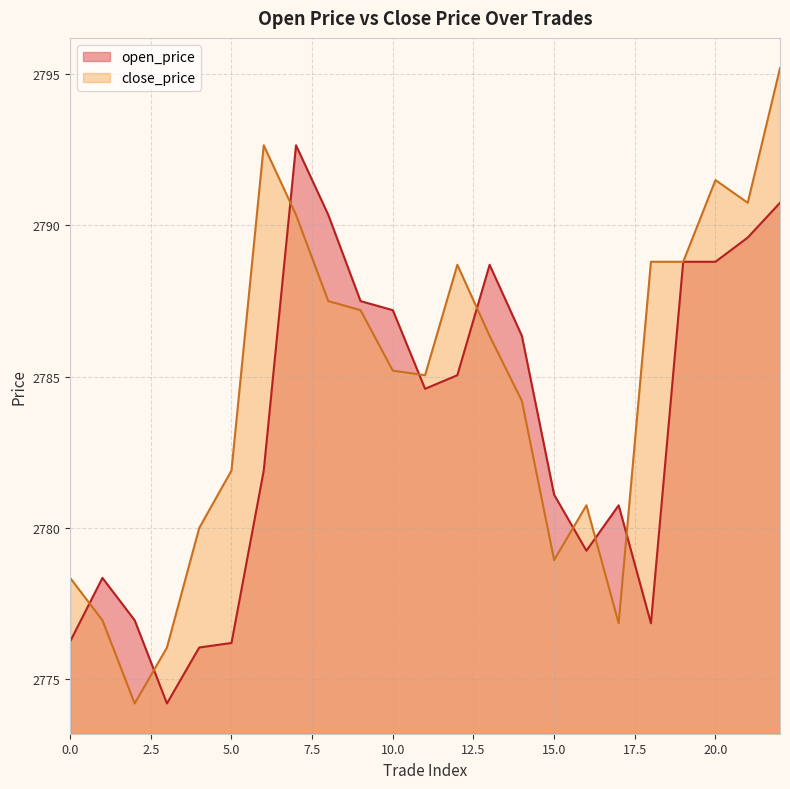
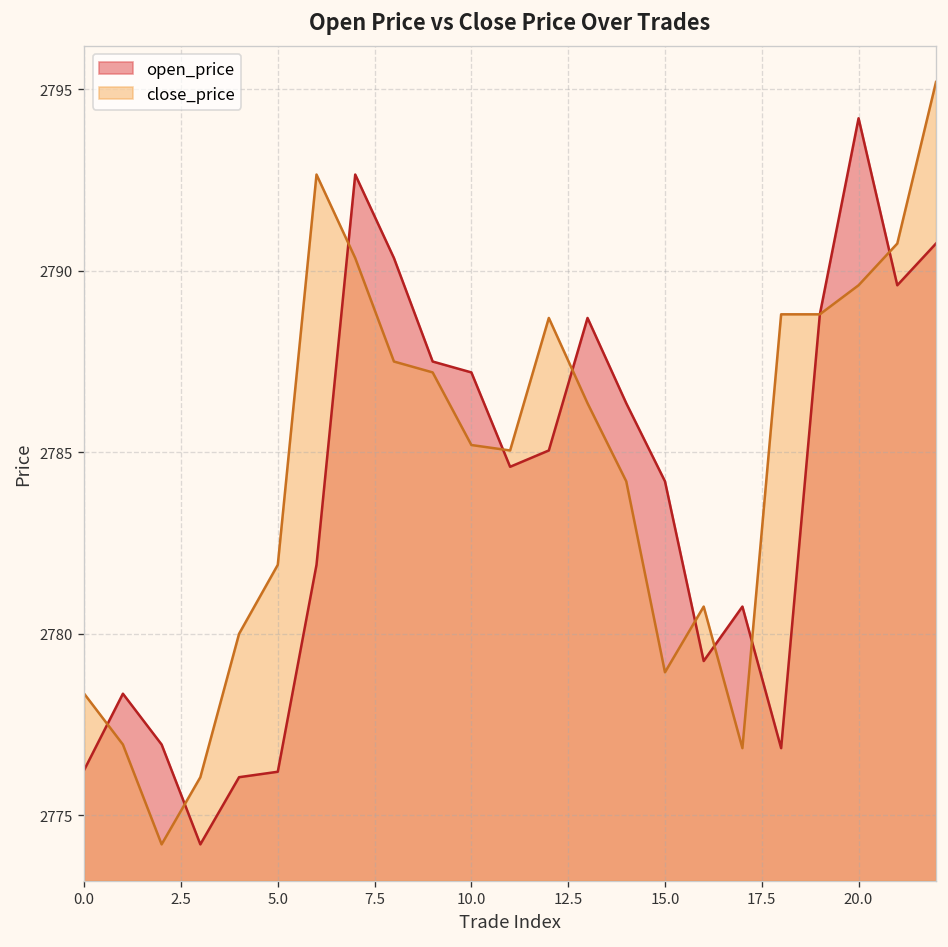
  {
    "open_price": {
      "0.0": 2776.3,
      "5.0": 2776.2,
      "10.0": 2787.2,
-     "15.0": 2781.1,
-     "20.0": 2788.8
+     "15.0": 2784.2,
+     "20.0": 2794.2
    },
    "close_price": {
      "0.0": 2778.4,
      "5.0": 2781.9,
      "10.0": 2785.2,
      "15.0": 2778.9,
-     "20.0": 2791.5
+     "20.0": 2789.6
    }
  }
